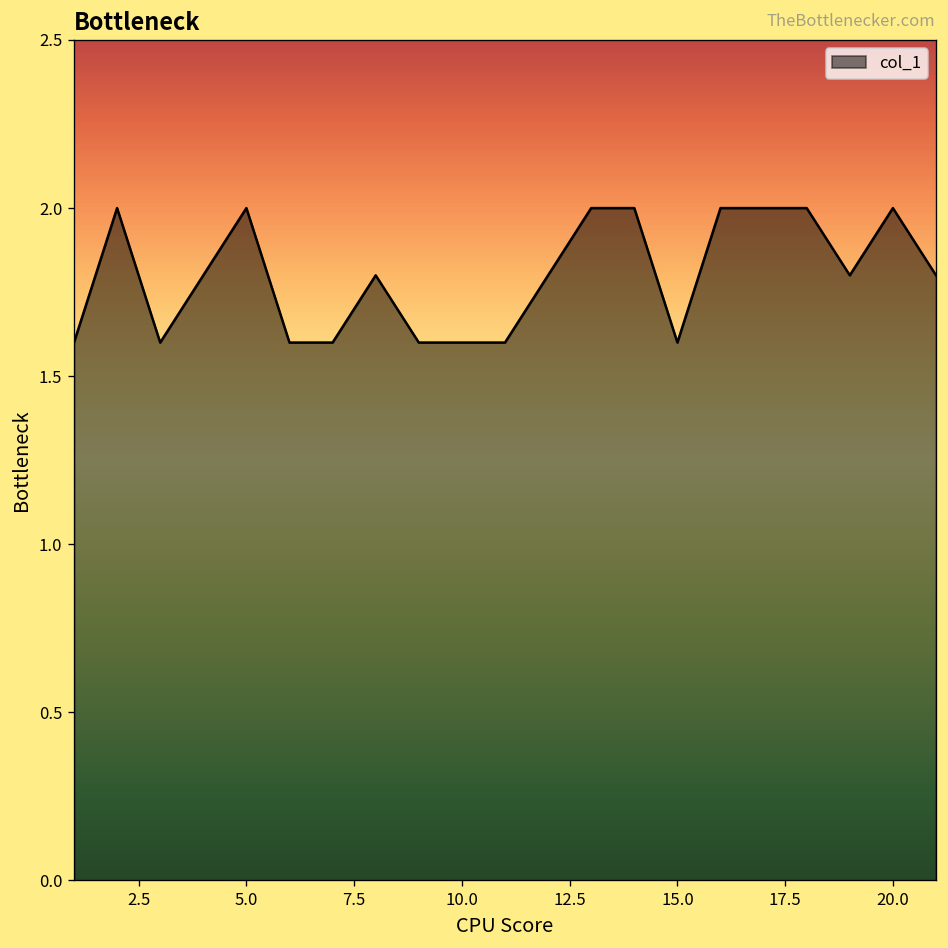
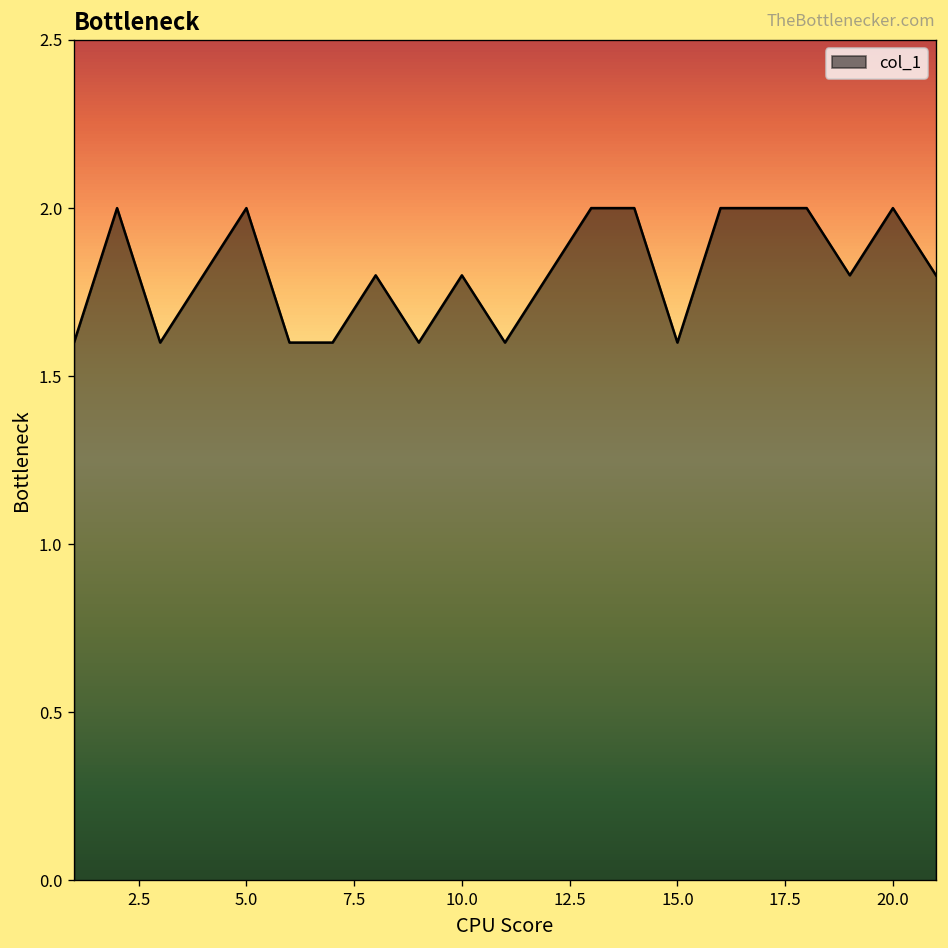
  {
    "5.0": 2.0,
-   "10.0": 1.6,
+   "10.0": 1.8,
    "15.0": 1.6,
    "20.0": 2.0
  }
